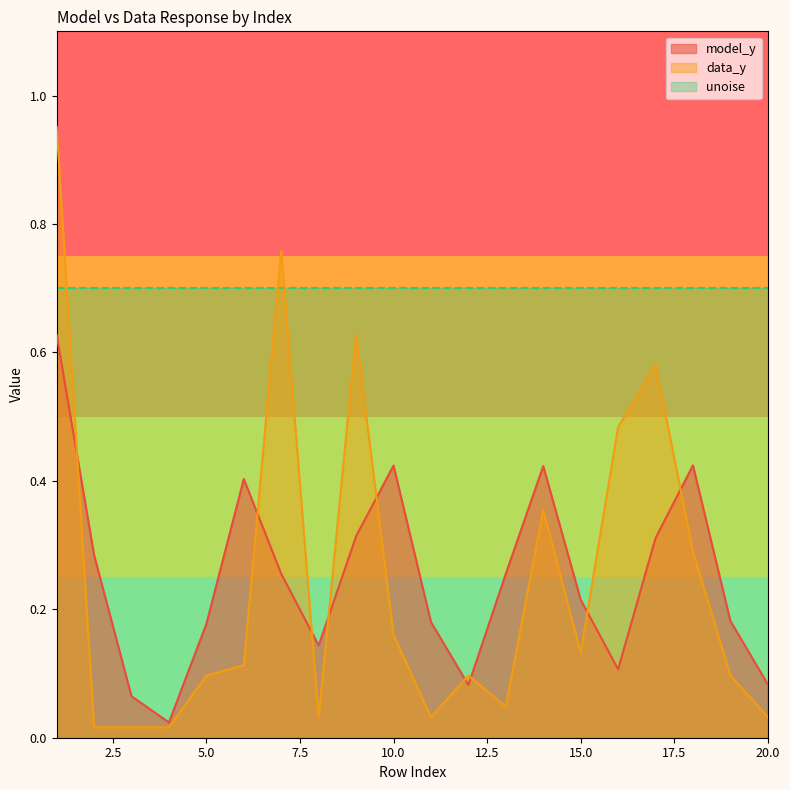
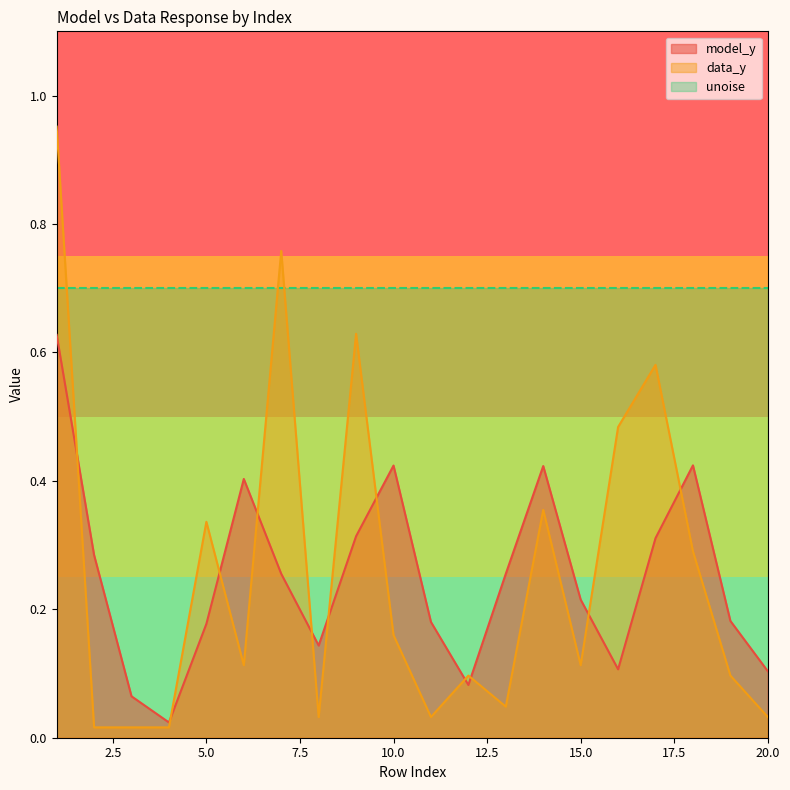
  {
    "model_y": {
      "5.0": 0.18,
      "10.0": 0.42,
      "15.0": 0.22,
-     "20.0": 0.08
+     "20.0": 0.10
    },
    "data_y": {
-     "5.0": 0.10,
+     "5.0": 0.34,
      "10.0": 0.16,
-     "15.0": 0.13,
+     "15.0": 0.11,
      "20.0": 0.03
    },
    "unoise": {
      "5.0": 0.70,
      "10.0": 0.70,
      "15.0": 0.70,
      "20.0": 0.70
    }
  }
